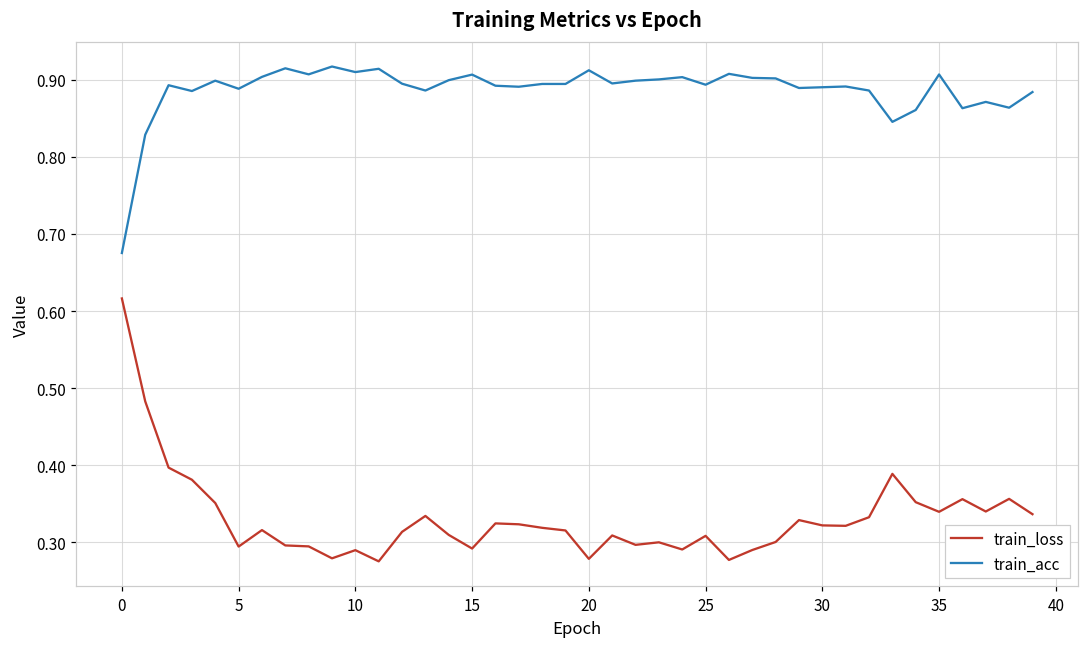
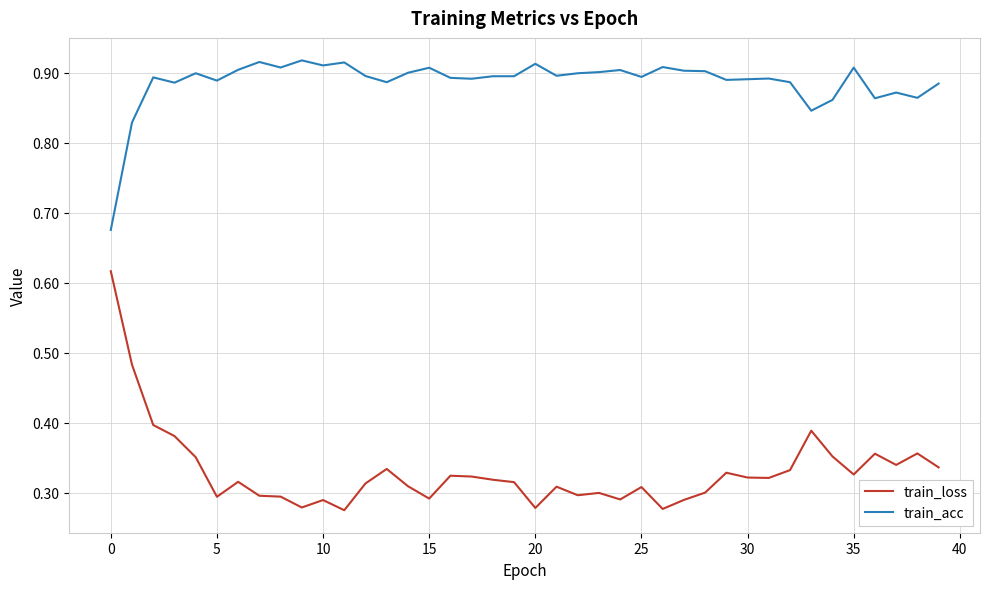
  {
    "train_loss": {
      "0": 0.62,
      "5": 0.29,
      "10": 0.29,
      "15": 0.29,
      "20": 0.28,
      "25": 0.31,
      "30": 0.32,
-     "35": 0.34
+     "35": 0.33
    },
    "train_acc": {
      "0": 0.68,
      "5": 0.89,
      "10": 0.91,
      "15": 0.91,
      "20": 0.91,
      "25": 0.89,
      "30": 0.89,
      "35": 0.91
    }
  }
